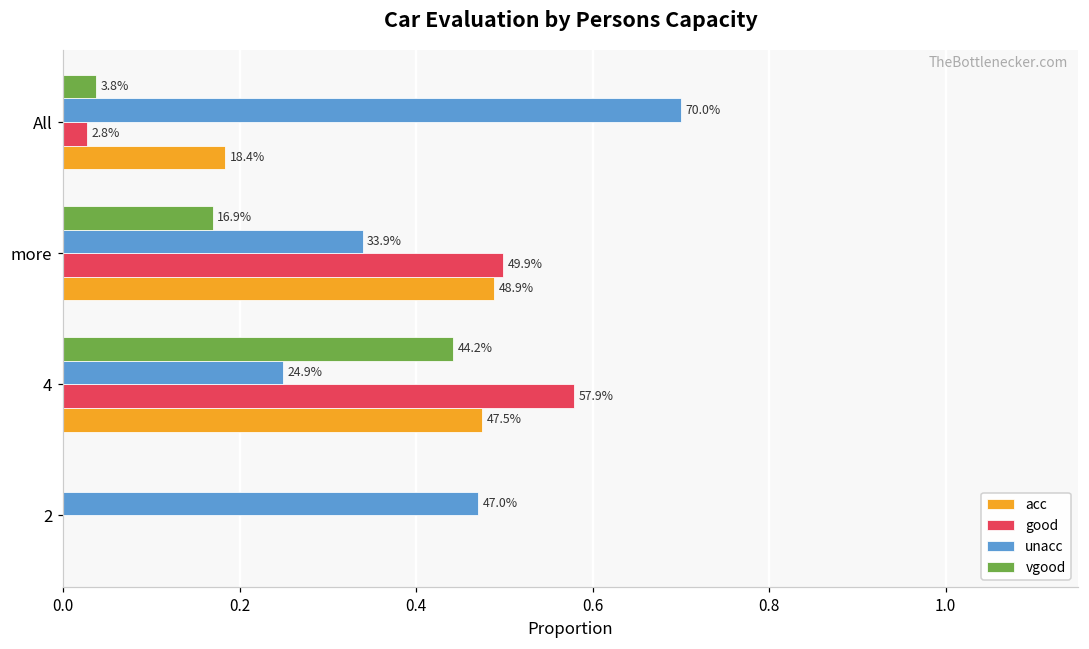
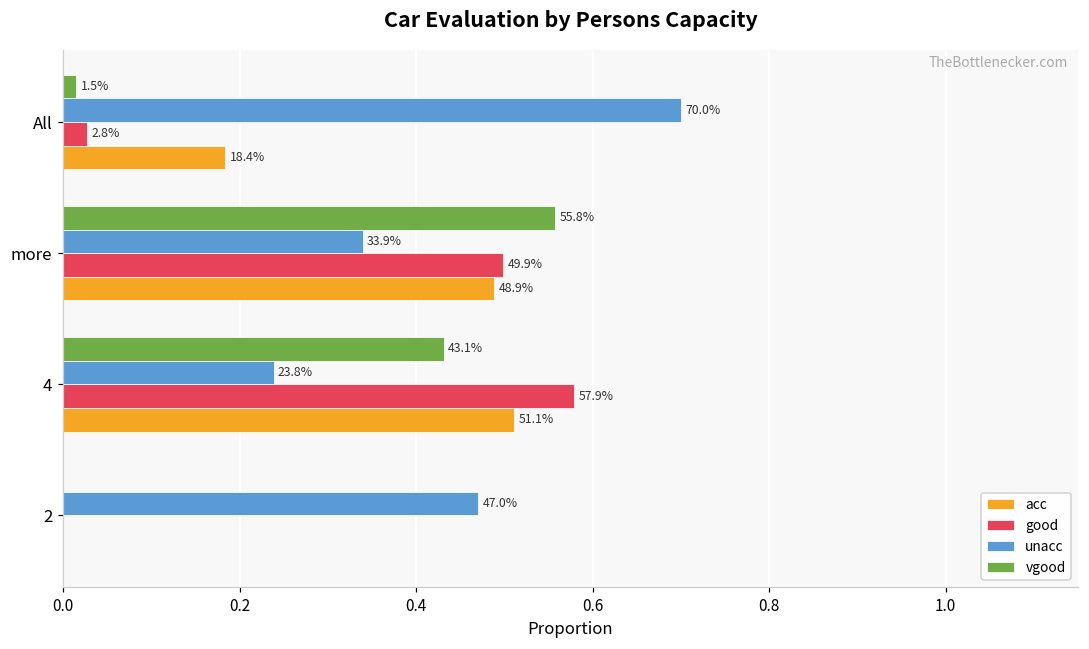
  {
    "acc": {
      "All": "18.4%",
      "more": "48.9%",
-     "4": "47.5%"
+     "4": "51.1%"
    },
    "good": {
      "All": "2.8%",
      "more": "49.9%",
      "4": "57.9%"
    },
    "unacc": {
      "All": "70.0%",
      "more": "33.9%",
-     "4": "24.9%",
+     "4": "23.8%",
      "2": "47.0%"
    },
    "vgood": {
-     "All": "3.8%",
-     "more": "16.9%",
-     "4": "44.2%"
+     "All": "1.5%",
+     "more": "55.8%",
+     "4": "43.1%"
    }
  }
